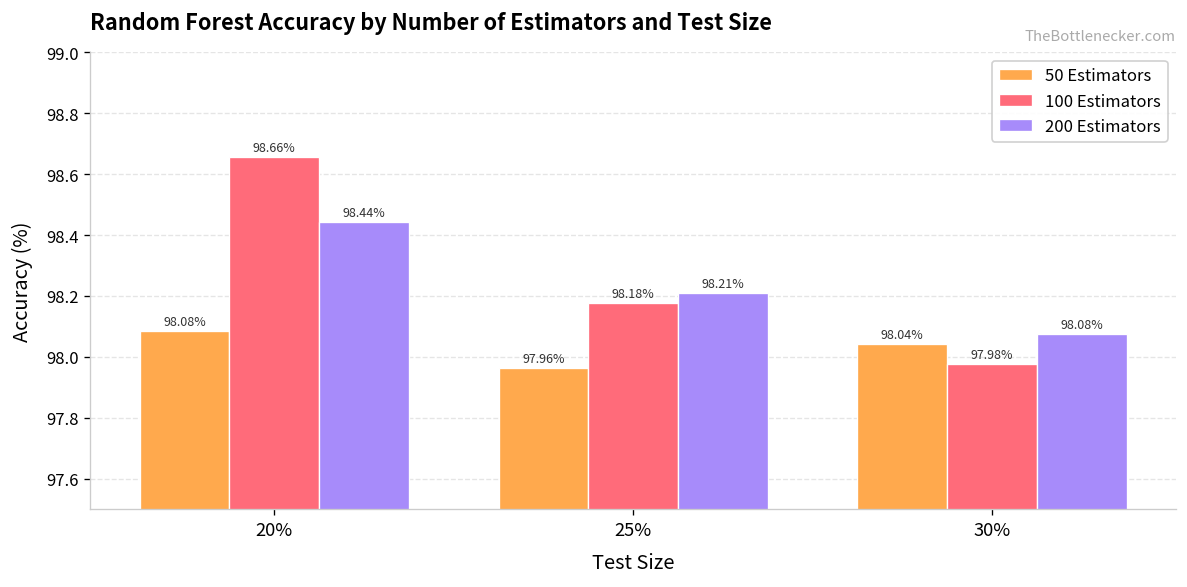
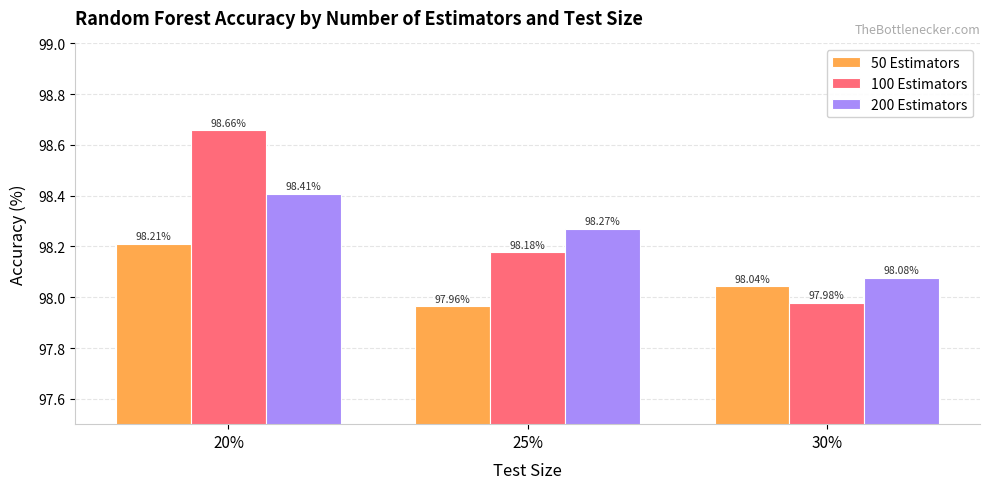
  {
    "50 Estimators": {
-     "20%": "98.08%",
+     "20%": "98.21%",
      "25%": "97.96%",
      "30%": "98.04%"
    },
    "100 Estimators": {
      "20%": "98.66%",
      "25%": "98.18%",
      "30%": "97.98%"
    },
    "200 Estimators": {
-     "20%": "98.44%",
-     "25%": "98.21%",
+     "20%": "98.41%",
+     "25%": "98.27%",
      "30%": "98.08%"
    }
  }
